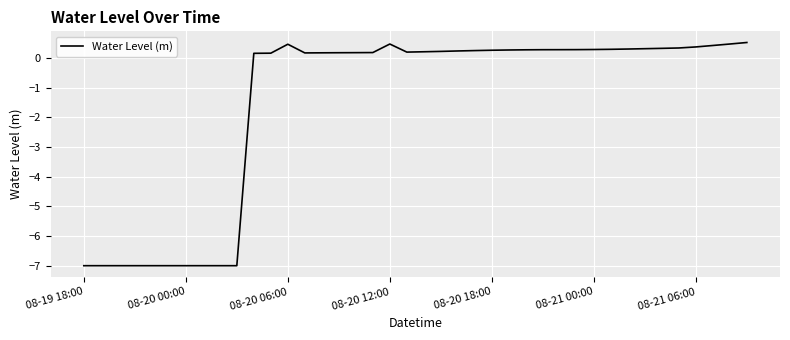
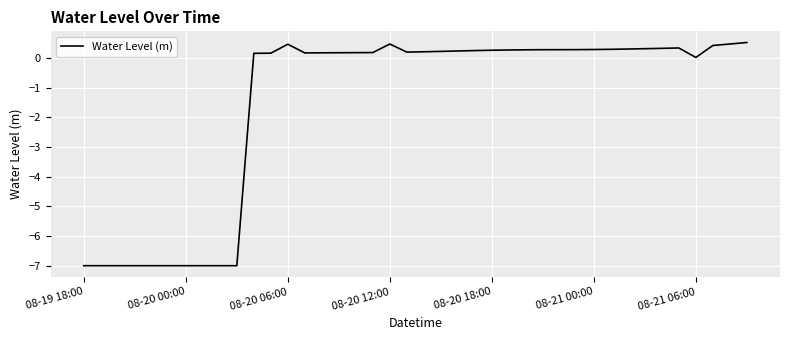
  {
    "08-19 18:00": -7.0,
    "08-20 00:00": -7.0,
    "08-20 06:00": 0.5,
    "08-20 12:00": 0.5,
    "08-20 18:00": 0.3,
    "08-21 00:00": 0.3,
-   "08-21 06:00": 0.4
+   "08-21 06:00": 0.0
  }
